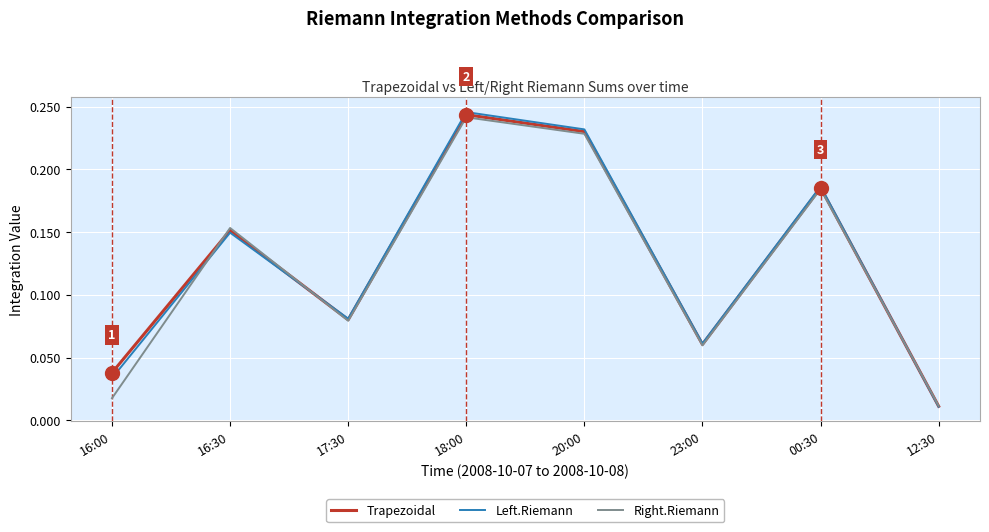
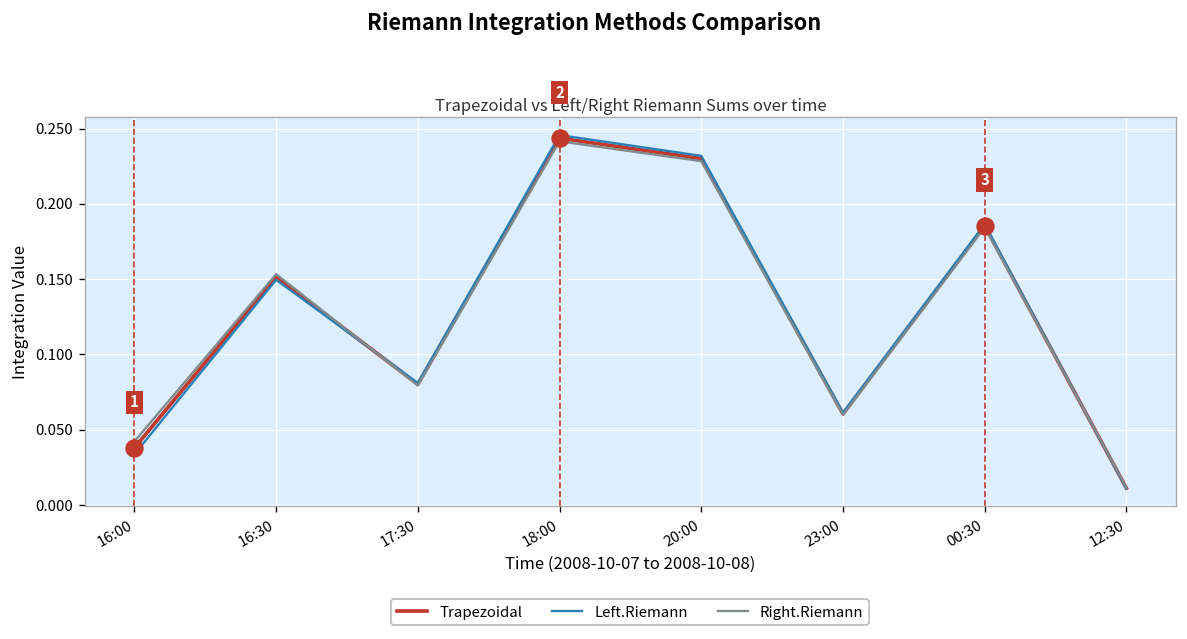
  {
    "Left.Riemann": {
      "16:00": 0.034,
      "18:00": 0.246
    },
    "Right.Riemann": {
-     "16:00": 0.018,
+     "16:00": 0.042,
      "18:00": 0.241
    }
  }
